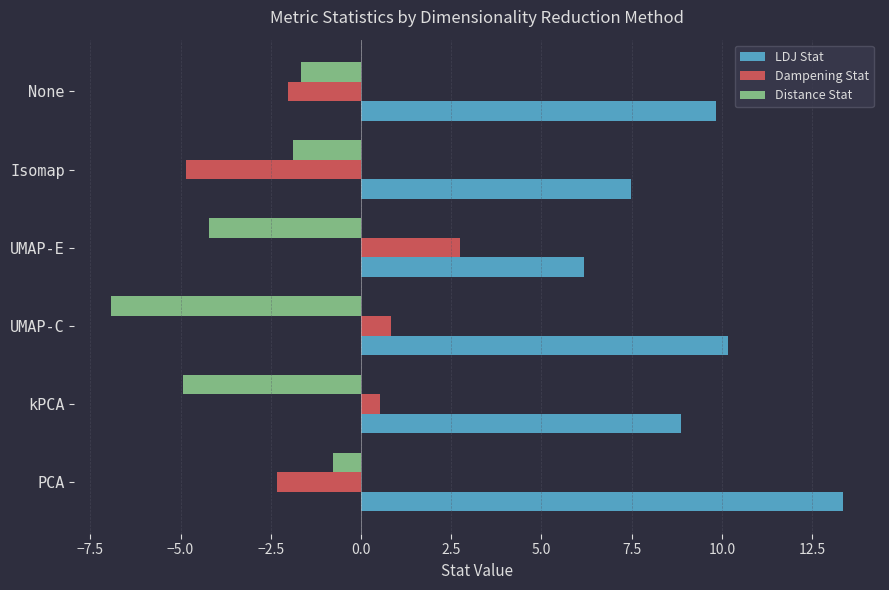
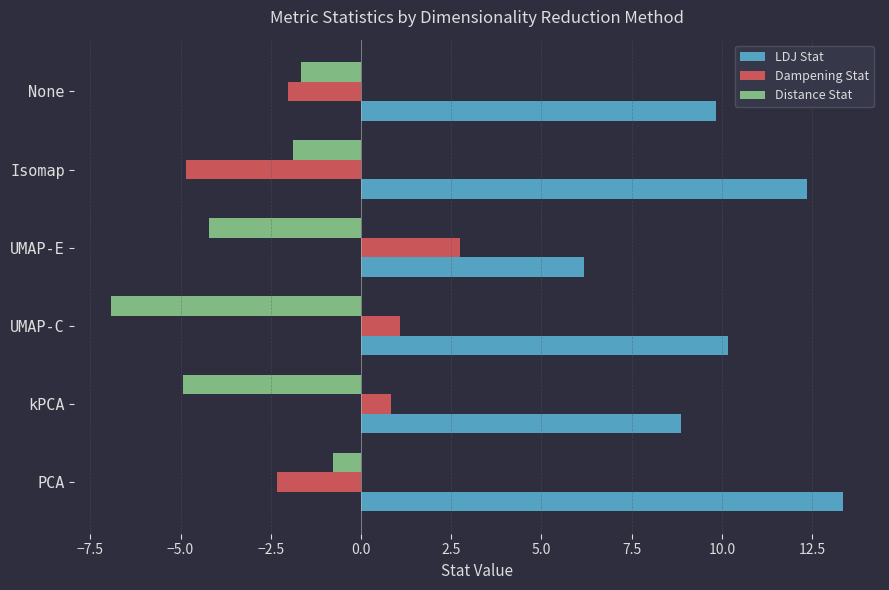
  {
    "LDJ Stat": {
      "None": 9.8,
-     "Isomap": 7.5,
+     "Isomap": 12.4,
      "UMAP-E": 6.2,
      "UMAP-C": 10.2,
      "kPCA": 8.9,
      "PCA": 13.4
    },
    "Dampening Stat": {
      "None": -2.0,
      "Isomap": -4.9,
      "UMAP-E": 2.7,
-     "UMAP-C": 0.8,
-     "kPCA": 0.5,
+     "UMAP-C": 1.1,
+     "kPCA": 0.8,
      "PCA": -2.3
    },
    "Distance Stat": {
      "None": -1.7,
      "Isomap": -1.9,
      "UMAP-E": -4.2,
      "UMAP-C": -6.9,
      "kPCA": -4.9,
      "PCA": -0.8
    }
  }
